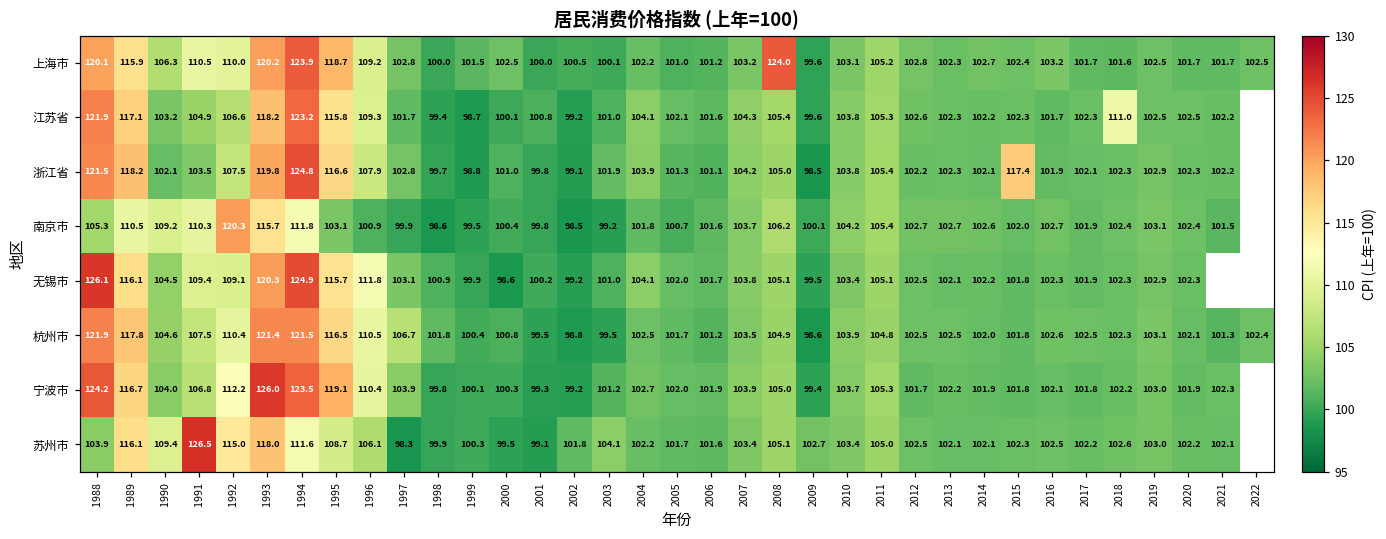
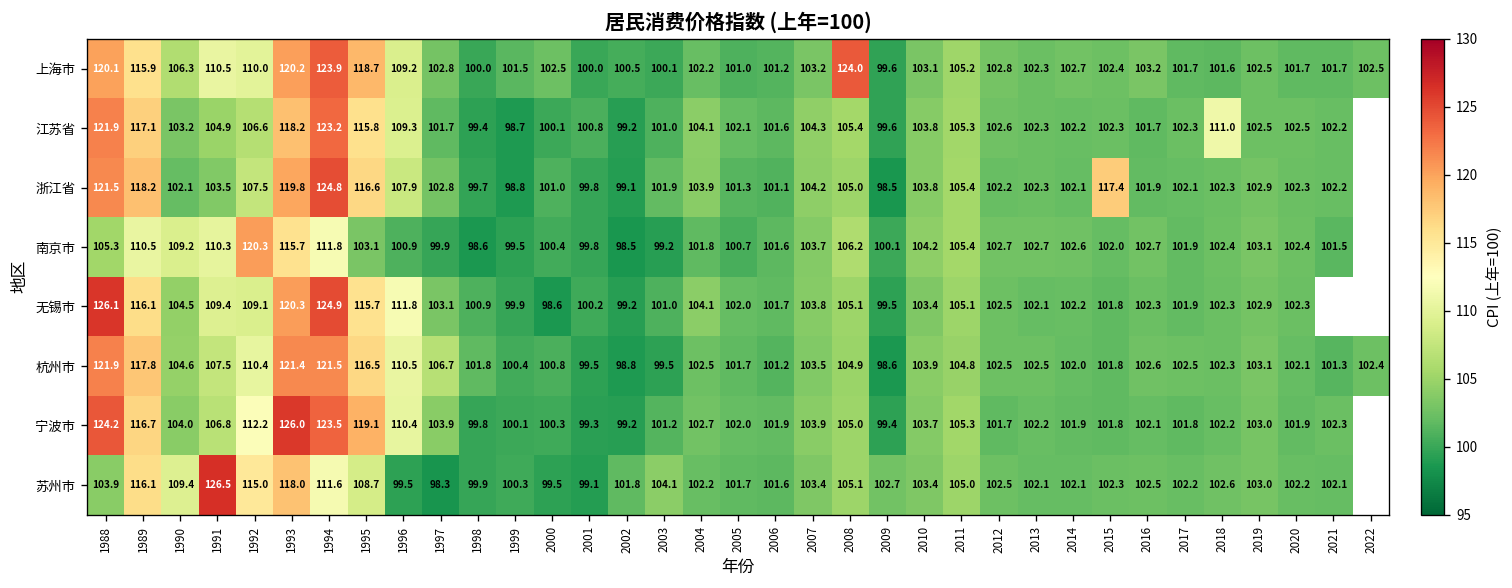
  {
    "苏州市": {
      "1988": 103.9,
      "1989": 116.1,
      "1990": 109.4,
      "1991": 126.5,
      "1992": 115.0,
      "1993": 118.0,
      "1994": 111.6,
      "1995": 108.7,
-     "1996": 106.1,
+     "1996": 99.5,
      "1997": 98.3,
      "1998": 99.9,
      "1999": 100.3,
      "2000": 99.5,
      "2001": 99.1,
      "2002": 101.8,
      "2003": 104.1,
      "2004": 102.2,
      "2005": 101.7,
      "2006": 101.6,
      "2007": 103.4,
      "2008": 105.1,
      "2009": 102.7,
      "2010": 103.4,
      "2011": 105.0,
      "2012": 102.5,
      "2013": 102.1,
      "2014": 102.1,
      "2015": 102.3,
      "2016": 102.5,
      "2017": 102.2,
      "2018": 102.6,
      "2019": 103.0,
      "2020": 102.2,
      "2021": 102.1
    }
  }
